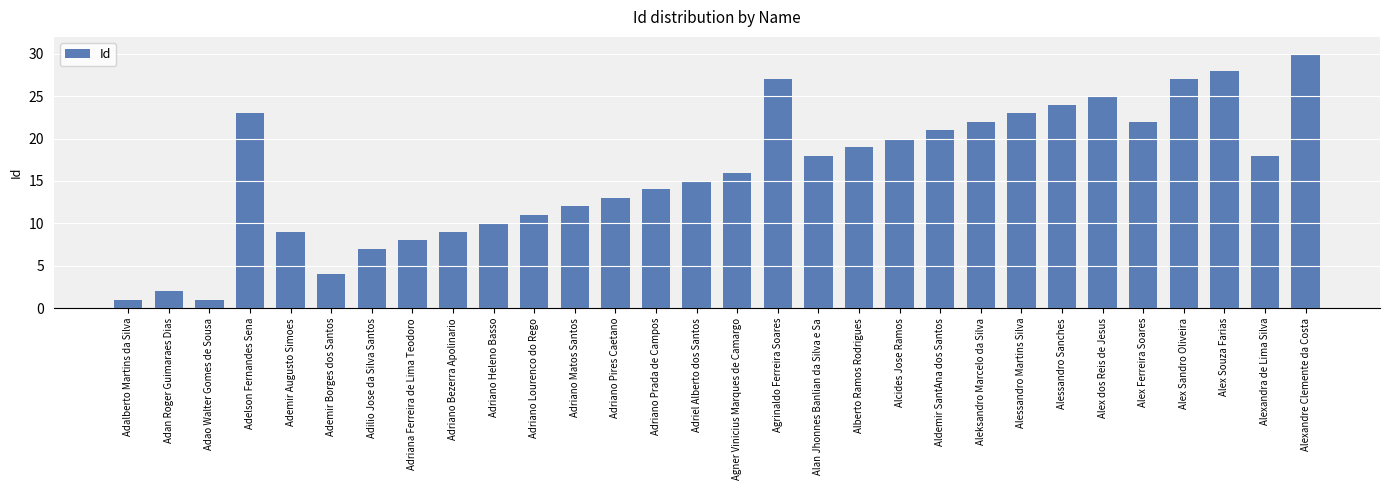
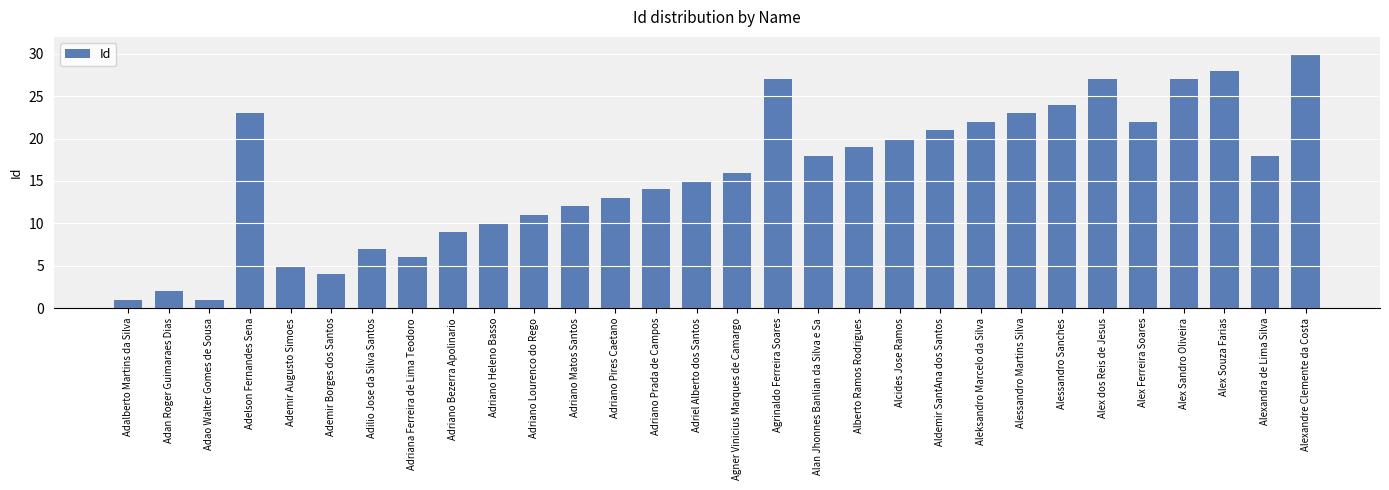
  {
    "Adalberto Martins da Silva": 1,
    "Adan Roger Guimaraes Dias": 2,
    "Adao Walter Gomes de Sousa": 1,
    "Adelson Fernandes Sena": 23,
-   "Ademir Augusto Simoes": 9,
+   "Ademir Augusto Simoes": 5,
    "Ademir Borges dos Santos": 4,
    "Adilio Jose da Silva Santos": 7,
-   "Adriana Ferreira de Lima Teodoro": 8,
+   "Adriana Ferreira de Lima Teodoro": 6,
    "Adriano Bezerra Apolinario": 9,
    "Adriano Heleno Basso": 10,
    "Adriano Lourenco do Rego": 11,
    "Adriano Matos Santos": 12,
    "Adriano Pires Caetano": 13,
    "Adriano Prada de Campos": 14,
    "Adriel Alberto dos Santos": 15,
    "Agner Vinicius Marques de Camargo": 16,
    "Agrinaldo Ferreira Soares": 27,
    "Alan Jhonnes Banlian da Silva e Sa": 18,
    "Alberto Ramos Rodrigues": 19,
    "Alcides Jose Ramos": 20,
    "Aldemir SantAna dos Santos": 21,
    "Aleksandro Marcelo da Silva": 22,
    "Alessandro Martins Silva": 23,
    "Alessandro Sanches": 24,
-   "Alex dos Reis de Jesus": 25,
+   "Alex dos Reis de Jesus": 27,
    "Alex Ferreira Soares": 22,
    "Alex Sandro Oliveira": 27,
    "Alex Souza Farias": 28,
    "Alexandra de Lima Silva": 18,
    "Alexandre Clemente da Costa": 30
  }
